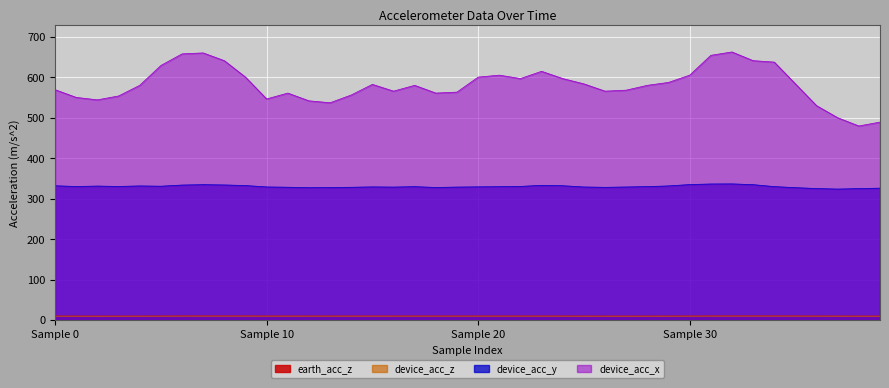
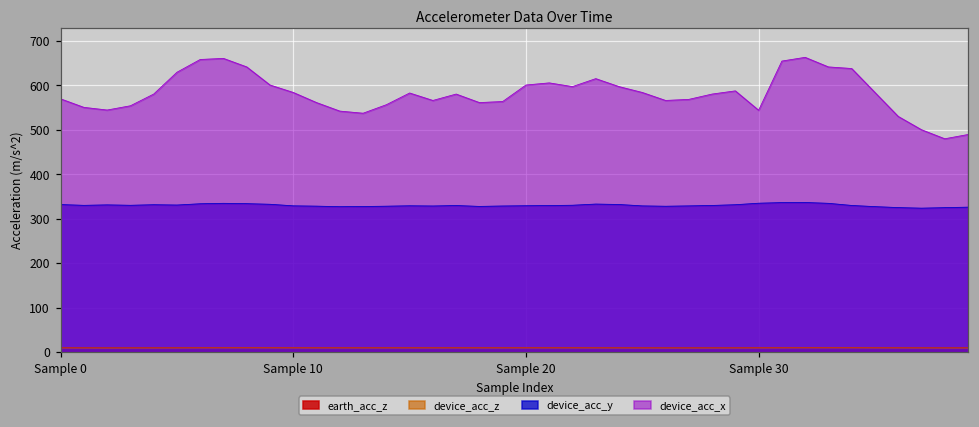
  {
    "device_acc_y": {
      "Sample 0": 330,
      "Sample 10": 330,
      "Sample 20": 330,
      "Sample 30": 330
    },
    "device_acc_x": {
      "Sample 0": 570,
-     "Sample 10": 550,
+     "Sample 10": 580,
      "Sample 20": 600,
-     "Sample 30": 610
+     "Sample 30": 540
    }
  }
